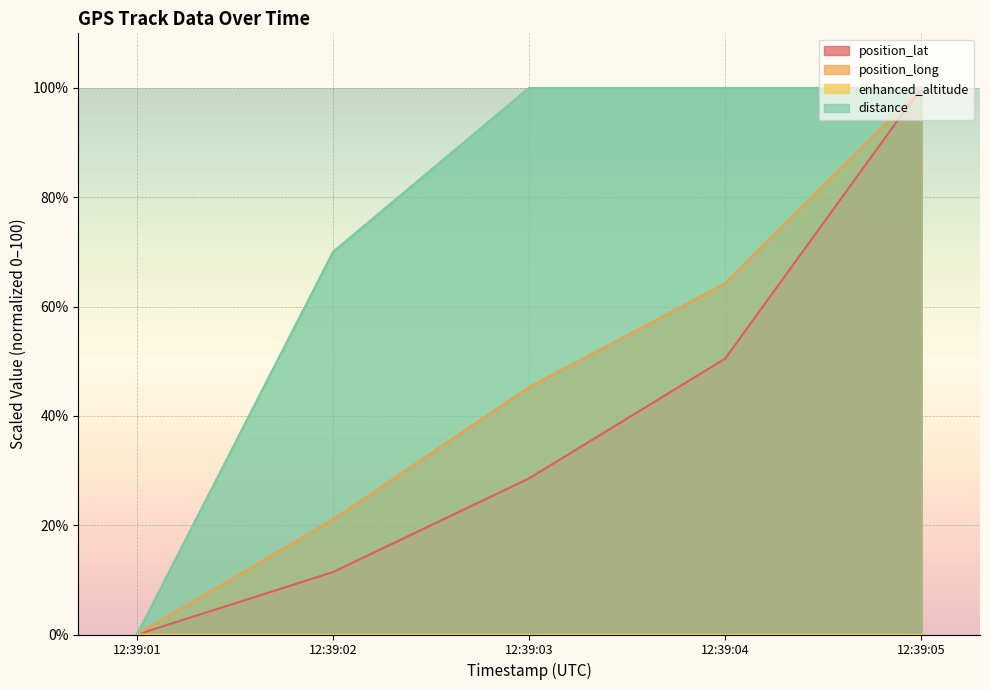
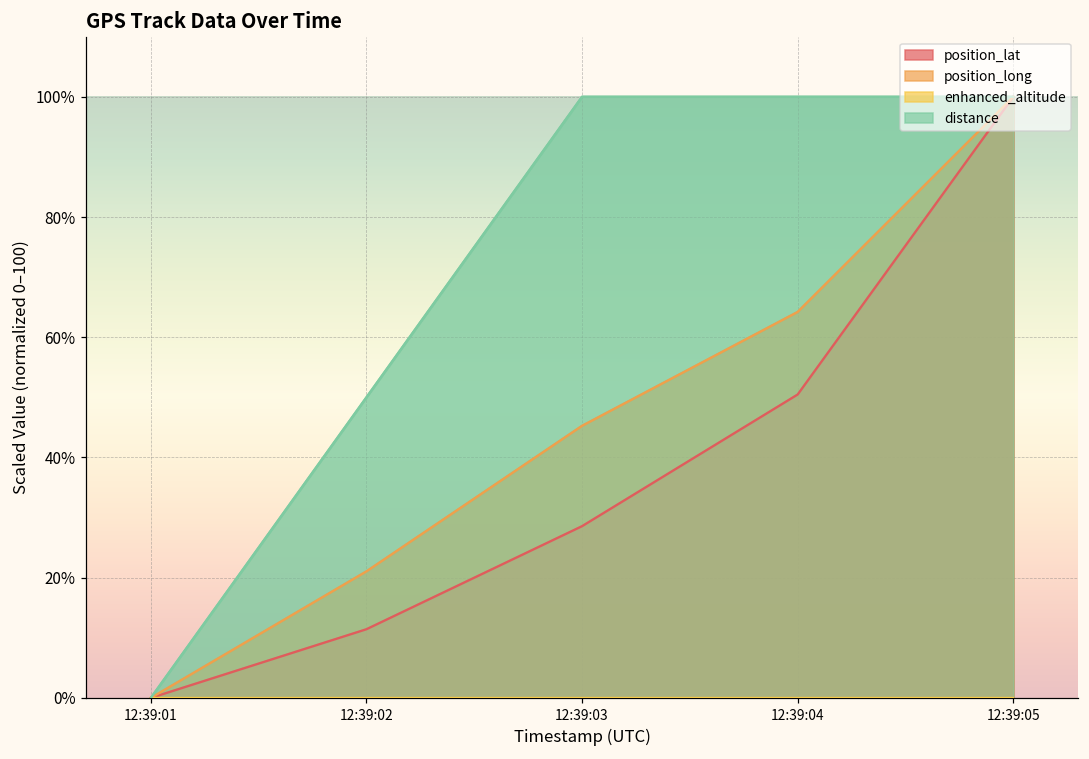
  {
    "distance": {
-     "12:39:02": "70%",
+     "12:39:02": "50%",
      "12:39:03": "100%",
      "12:39:04": "100%"
    }
  }
